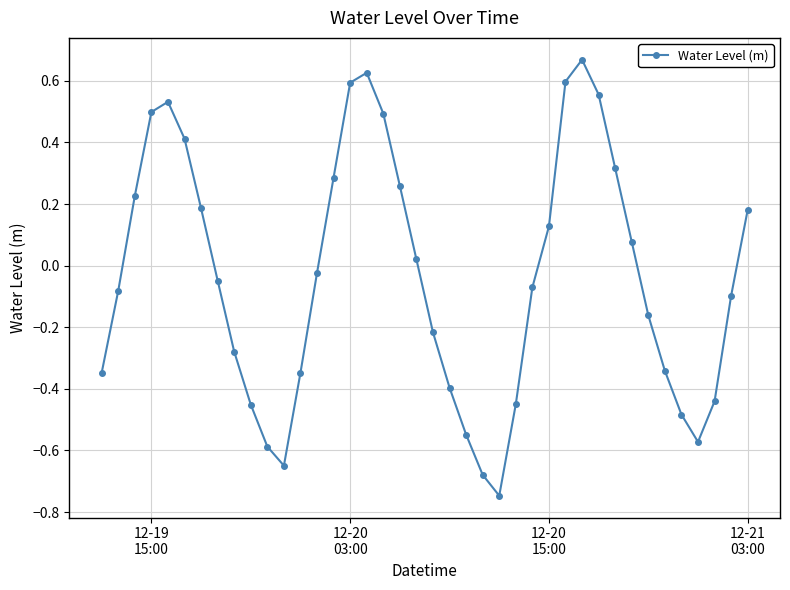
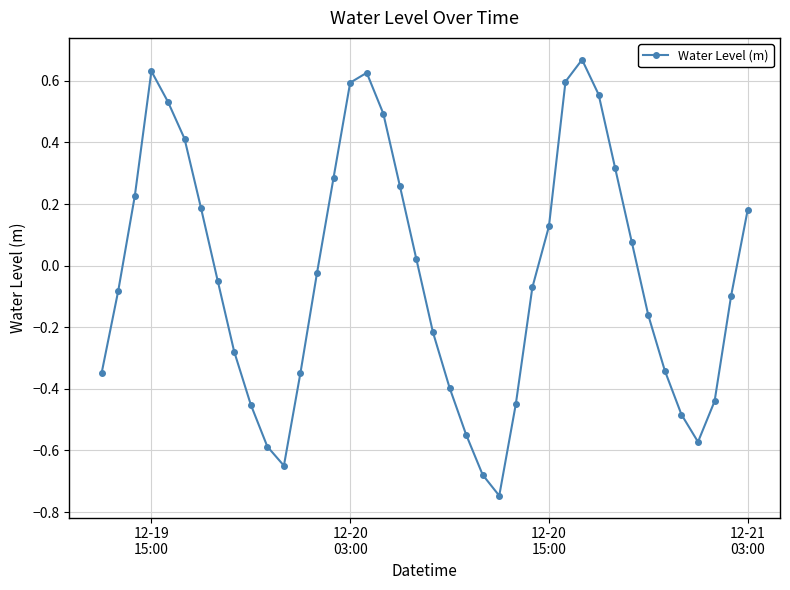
  {
-   "12-19 15:00": 0.50,
+   "12-19 15:00": 0.63,
    "12-20 03:00": 0.59,
    "12-20 15:00": 0.13,
    "12-21 03:00": 0.18
  }
